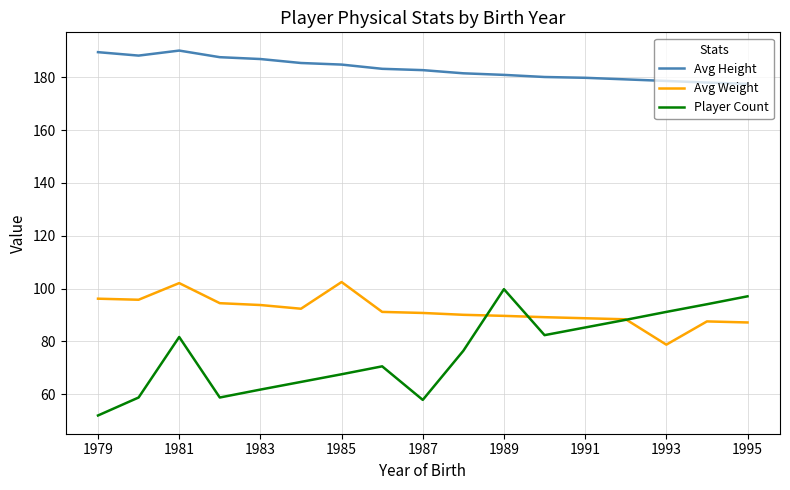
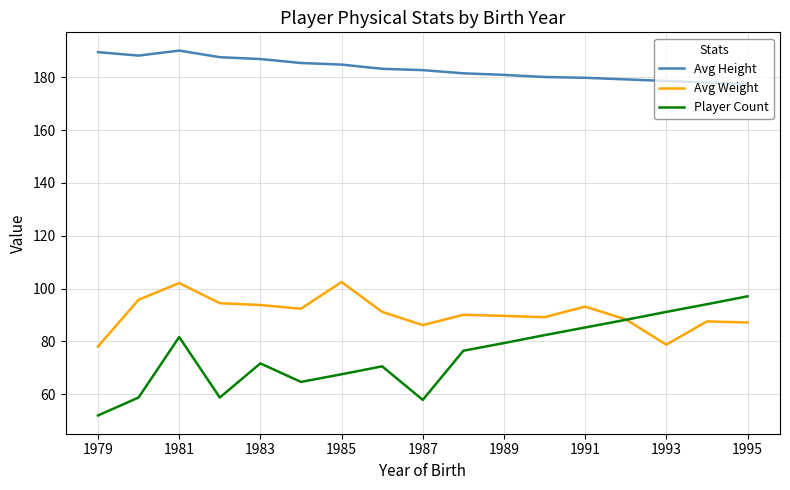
  {
    "Avg Height": {
      "1979": 190,
      "1981": 190,
      "1983": 187,
      "1985": 185,
      "1987": 183,
      "1989": 181,
      "1991": 180
    },
    "Avg Weight": {
-     "1979": 96,
+     "1979": 78,
      "1981": 102,
      "1983": 94,
      "1985": 103,
-     "1987": 91,
+     "1987": 86,
      "1989": 90,
-     "1991": 89,
+     "1991": 93,
      "1993": 79,
      "1995": 87
    },
    "Player Count": {
      "1979": 52,
      "1981": 82,
-     "1983": 62,
+     "1983": 72,
      "1985": 68,
      "1987": 58,
-     "1989": 100,
+     "1989": 79,
      "1991": 85,
      "1993": 91,
      "1995": 97
    }
  }
